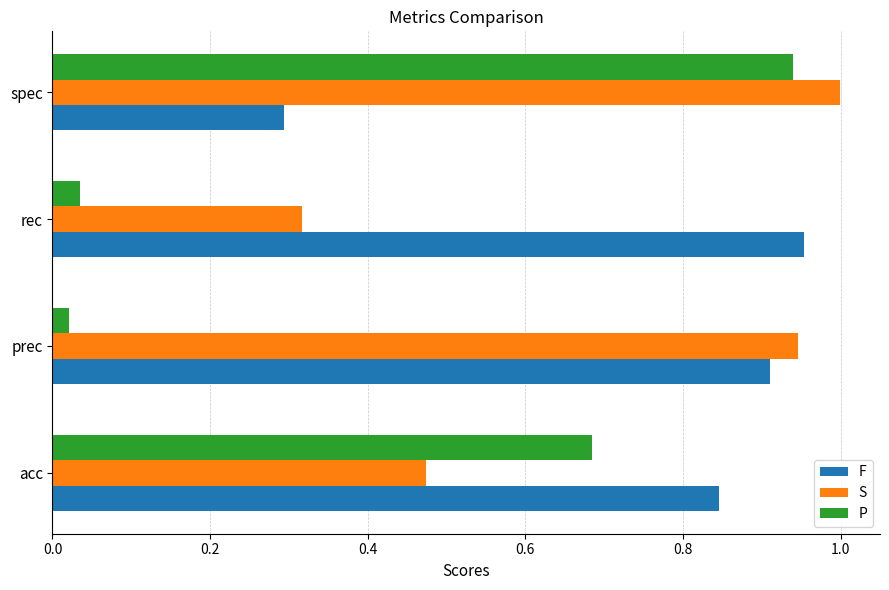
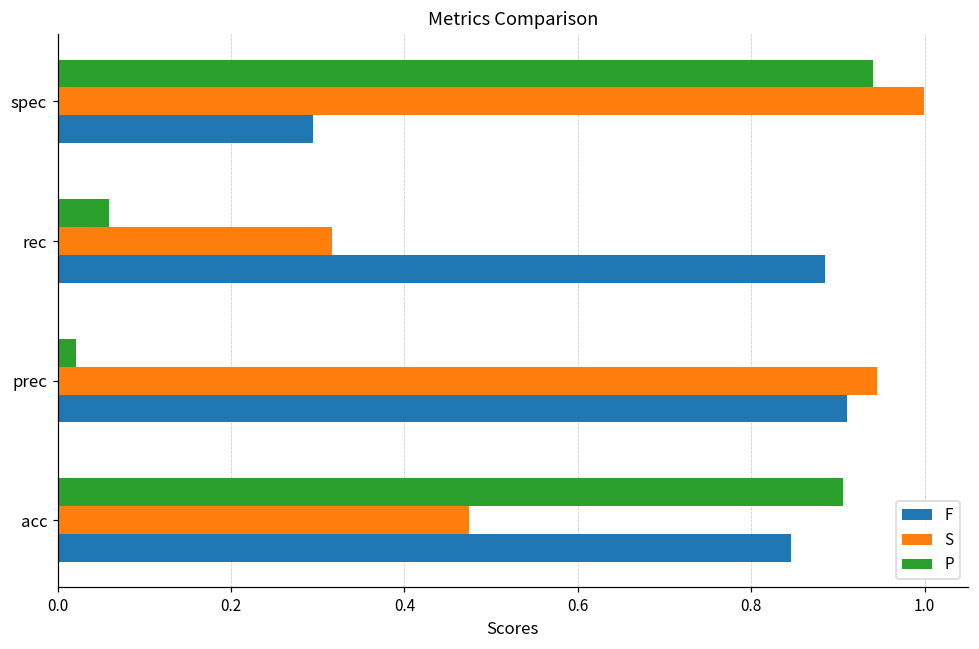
  {
    "F": {
      "spec": 0.29,
-     "rec": 0.95,
+     "rec": 0.89,
      "prec": 0.91,
      "acc": 0.85
    },
    "S": {
      "spec": 1.00,
      "rec": 0.32,
      "prec": 0.95,
      "acc": 0.47
    },
    "P": {
      "spec": 0.94,
-     "rec": 0.03,
+     "rec": 0.06,
      "prec": 0.02,
-     "acc": 0.68
+     "acc": 0.91
    }
  }
